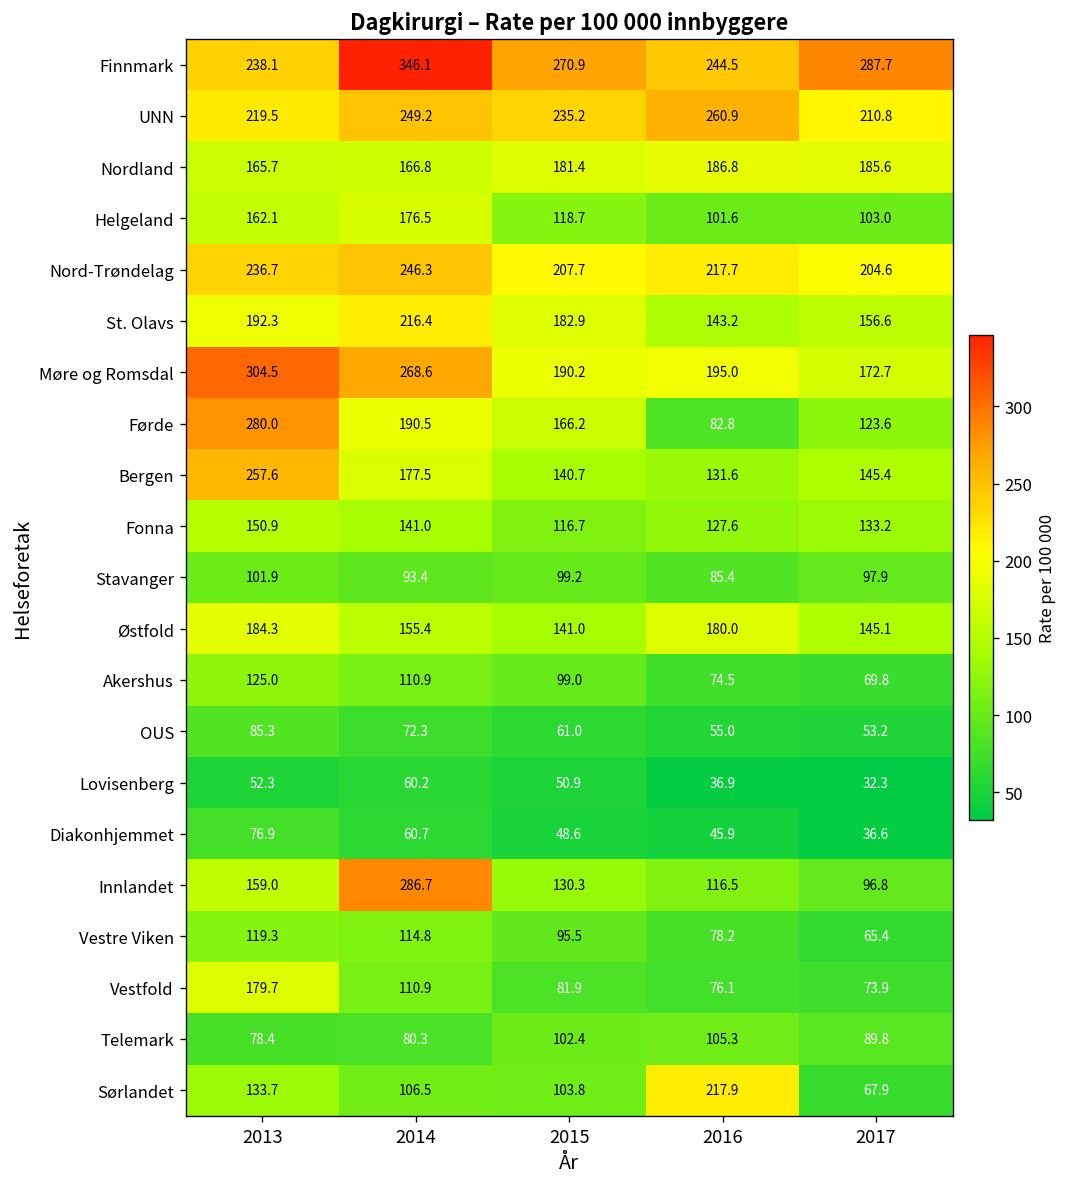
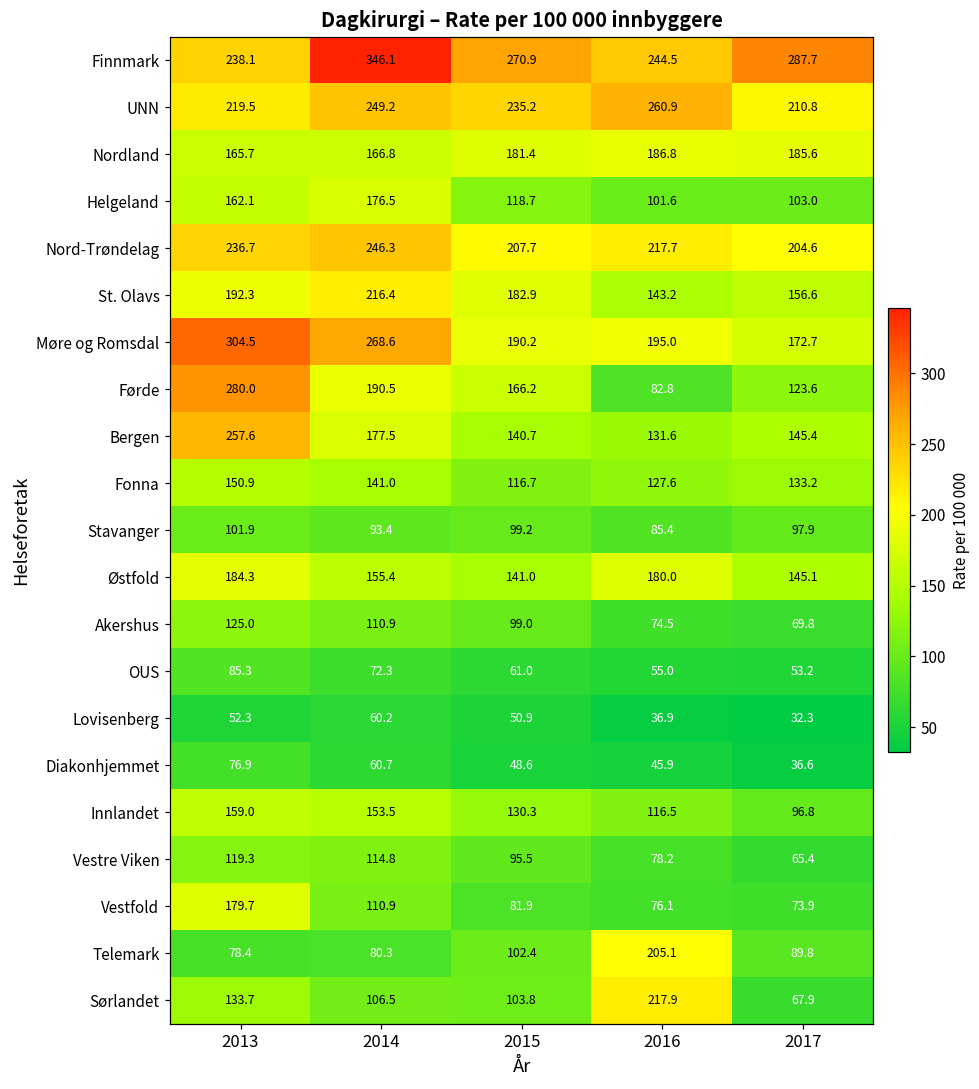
  {
    "Finnmark": {
      "2013": 238.1,
      "2014": 346.1,
      "2015": 270.9,
      "2016": 244.5,
      "2017": 287.7
    },
    "UNN": {
      "2013": 219.5,
      "2014": 249.2,
      "2015": 235.2,
      "2016": 260.9,
      "2017": 210.8
    },
    "Nordland": {
      "2013": 165.7,
      "2014": 166.8,
      "2015": 181.4,
      "2016": 186.8,
      "2017": 185.6
    },
    "Helgeland": {
      "2013": 162.1,
      "2014": 176.5,
      "2015": 118.7,
      "2016": 101.6,
      "2017": 103.0
    },
    "Nord-Trøndelag": {
      "2013": 236.7,
      "2014": 246.3,
      "2015": 207.7,
      "2016": 217.7,
      "2017": 204.6
    },
    "St. Olavs": {
      "2013": 192.3,
      "2014": 216.4,
      "2015": 182.9,
      "2016": 143.2,
      "2017": 156.6
    },
    "Møre og Romsdal": {
      "2013": 304.5,
      "2014": 268.6,
      "2015": 190.2,
      "2016": 195.0,
      "2017": 172.7
    },
    "Førde": {
      "2013": 280.0,
      "2014": 190.5,
      "2015": 166.2,
      "2016": 82.8,
      "2017": 123.6
    },
    "Bergen": {
      "2013": 257.6,
      "2014": 177.5,
      "2015": 140.7,
      "2016": 131.6,
      "2017": 145.4
    },
    "Fonna": {
      "2013": 150.9,
      "2014": 141.0,
      "2015": 116.7,
      "2016": 127.6,
      "2017": 133.2
    },
    "Stavanger": {
      "2013": 101.9,
      "2014": 93.4,
      "2015": 99.2,
      "2016": 85.4,
      "2017": 97.9
    },
    "Østfold": {
      "2013": 184.3,
      "2014": 155.4,
      "2015": 141.0,
      "2016": 180.0,
      "2017": 145.1
    },
    "Akershus": {
      "2013": 125.0,
      "2014": 110.9,
      "2015": 99.0,
      "2016": 74.5,
      "2017": 69.8
    },
    "OUS": {
      "2013": 85.3,
      "2014": 72.3,
      "2015": 61.0,
      "2016": 55.0,
      "2017": 53.2
    },
    "Lovisenberg": {
      "2013": 52.3,
      "2014": 60.2,
      "2015": 50.9,
      "2016": 36.9,
      "2017": 32.3
    },
    "Diakonhjemmet": {
      "2013": 76.9,
      "2014": 60.7,
      "2015": 48.6,
      "2016": 45.9,
      "2017": 36.6
    },
    "Innlandet": {
      "2013": 159.0,
-     "2014": 286.7,
+     "2014": 153.5,
      "2015": 130.3,
      "2016": 116.5,
      "2017": 96.8
    },
    "Vestre Viken": {
      "2013": 119.3,
      "2014": 114.8,
      "2015": 95.5,
      "2016": 78.2,
      "2017": 65.4
    },
    "Vestfold": {
      "2013": 179.7,
      "2014": 110.9,
      "2015": 81.9,
      "2016": 76.1,
      "2017": 73.9
    },
    "Telemark": {
      "2013": 78.4,
      "2014": 80.3,
      "2015": 102.4,
-     "2016": 105.3,
+     "2016": 205.1,
      "2017": 89.8
    },
    "Sørlandet": {
      "2013": 133.7,
      "2014": 106.5,
      "2015": 103.8,
      "2016": 217.9,
      "2017": 67.9
    }
  }
